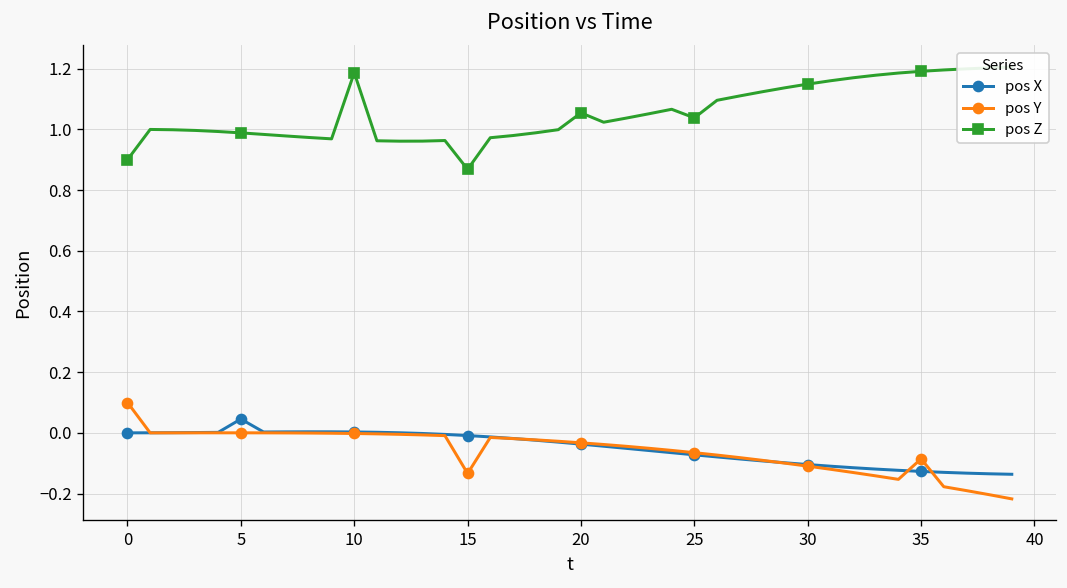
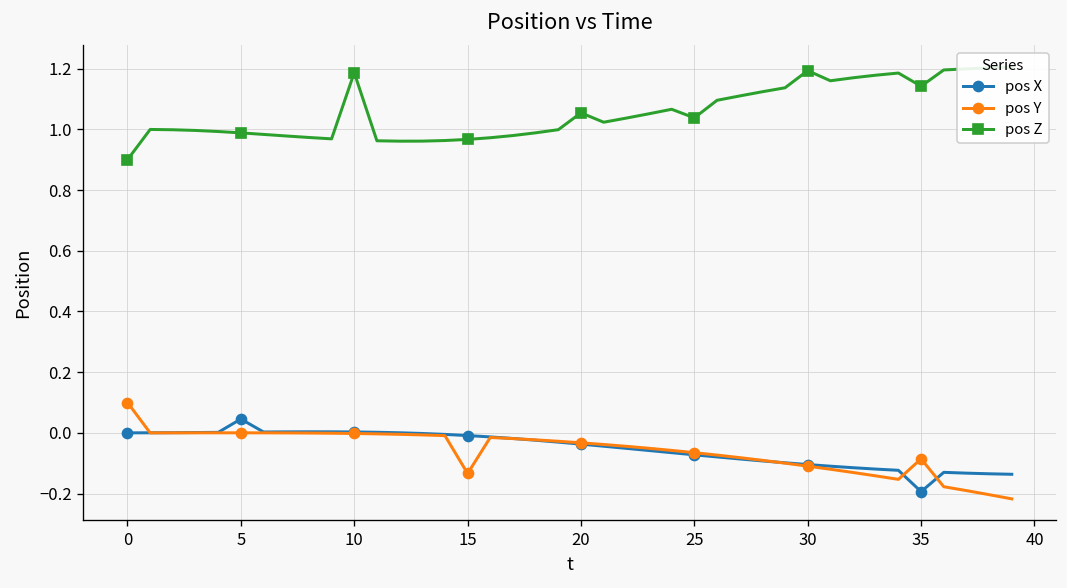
  {
    "pos X": {
      "0": 0.00,
      "5": 0.05,
      "15": -0.01,
-     "35": -0.13
+     "35": -0.19
    },
    "pos Y": {
      "0": 0.10,
      "5": 0.00,
      "15": -0.13,
      "35": -0.09
    },
    "pos Z": {
      "0": 0.90,
      "5": 0.99,
      "10": 1.19,
-     "15": 0.87,
+     "15": 0.97,
      "20": 1.05,
      "25": 1.04,
-     "30": 1.15,
-     "35": 1.19
+     "30": 1.19,
+     "35": 1.14
    }
  }
